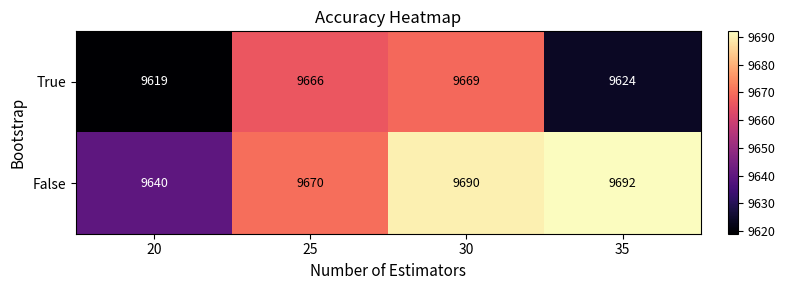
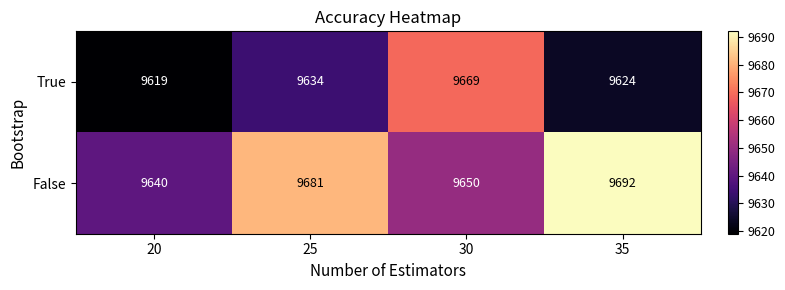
  {
    "True": {
      "20": 9619,
-     "25": 9666,
+     "25": 9634,
      "30": 9669,
      "35": 9624
    },
    "False": {
      "20": 9640,
-     "25": 9670,
-     "30": 9690,
+     "25": 9681,
+     "30": 9650,
      "35": 9692
    }
  }
